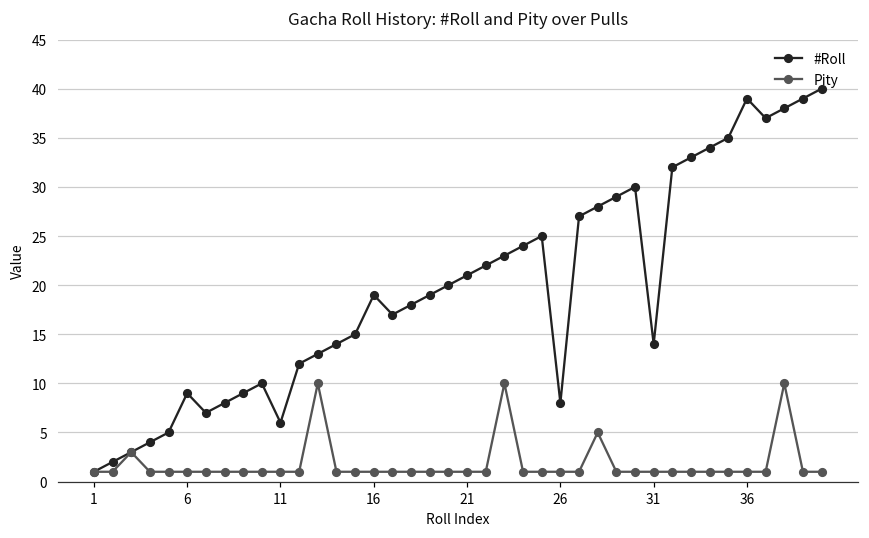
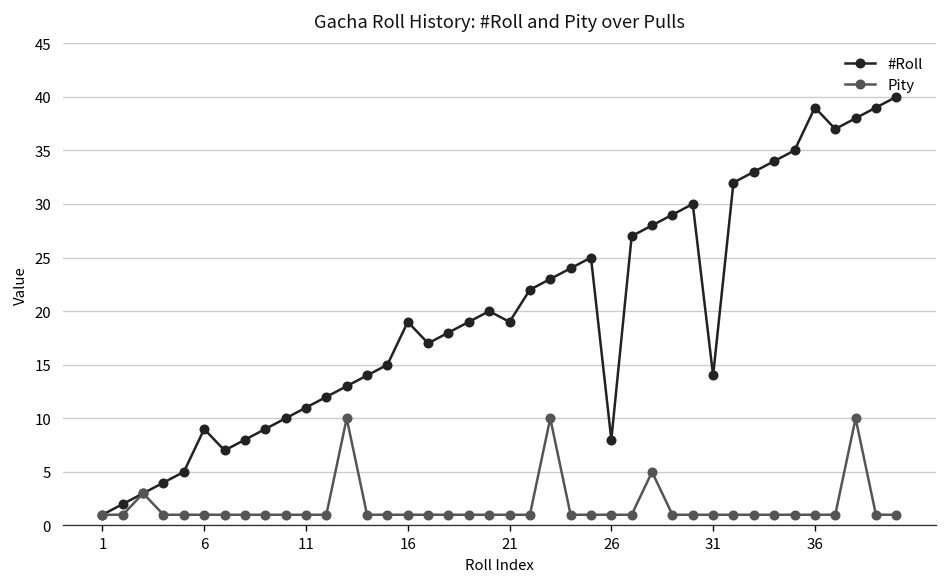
  {
    "#Roll": {
      "6": 9,
-     "11": 6,
+     "11": 11,
      "16": 19,
-     "21": 21,
+     "21": 19,
      "26": 8,
      "31": 14,
      "36": 39
    },
    "Pity": {
      "6": 1,
      "11": 1,
      "16": 1,
      "21": 1,
      "26": 1,
      "31": 1,
      "36": 1
    }
  }
